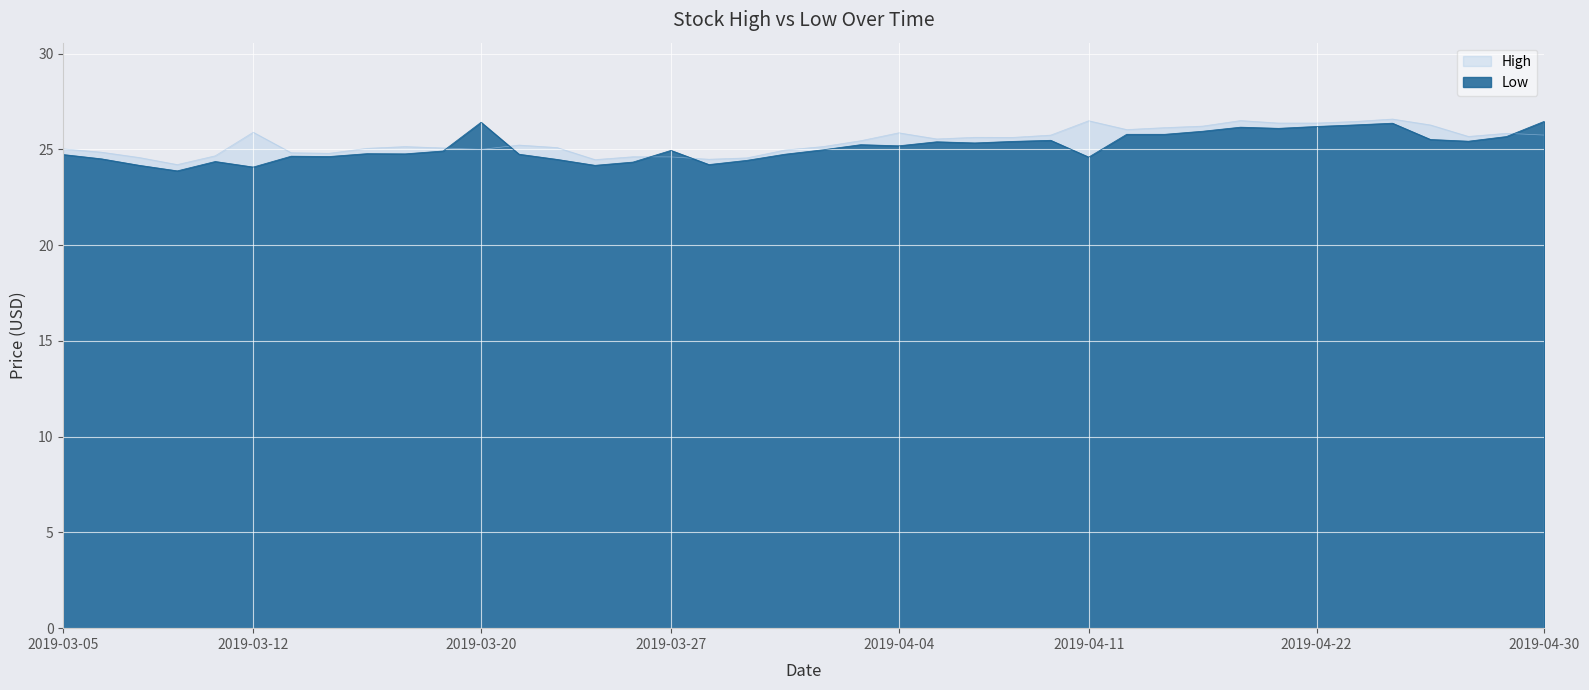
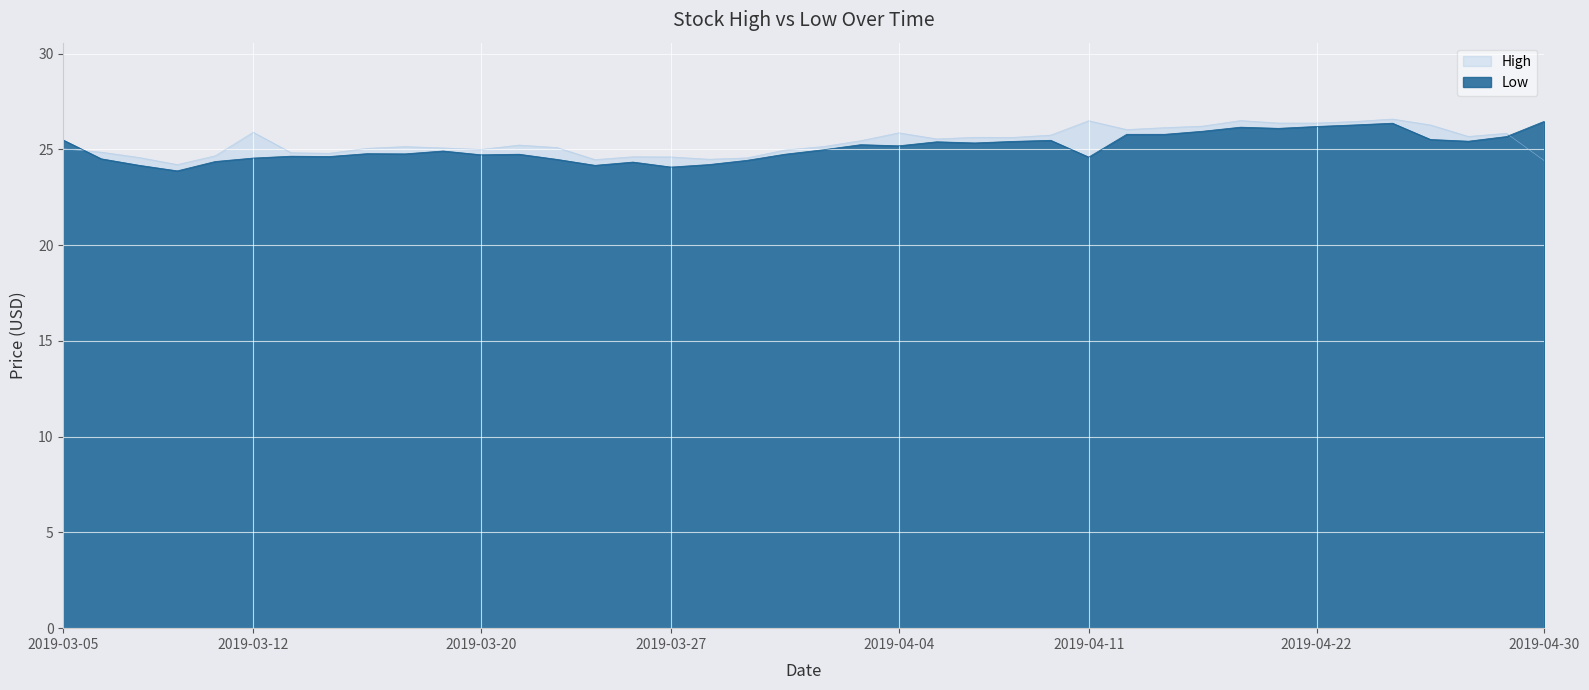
  {
    "High": {
      "2019-03-05": 25.0,
      "2019-03-12": 25.9,
      "2019-03-20": 25.0,
      "2019-03-27": 24.6,
      "2019-04-04": 25.9,
      "2019-04-11": 26.5,
      "2019-04-22": 26.4,
-     "2019-04-30": 25.8
+     "2019-04-30": 24.4
    },
    "Low": {
-     "2019-03-05": 24.7,
-     "2019-03-12": 24.1,
-     "2019-03-20": 26.4,
-     "2019-03-27": 25.0,
+     "2019-03-05": 25.5,
+     "2019-03-12": 24.6,
+     "2019-03-20": 24.7,
+     "2019-03-27": 24.1,
      "2019-04-04": 25.2,
      "2019-04-11": 24.6,
      "2019-04-22": 26.2,
      "2019-04-30": 26.5
    }
  }
